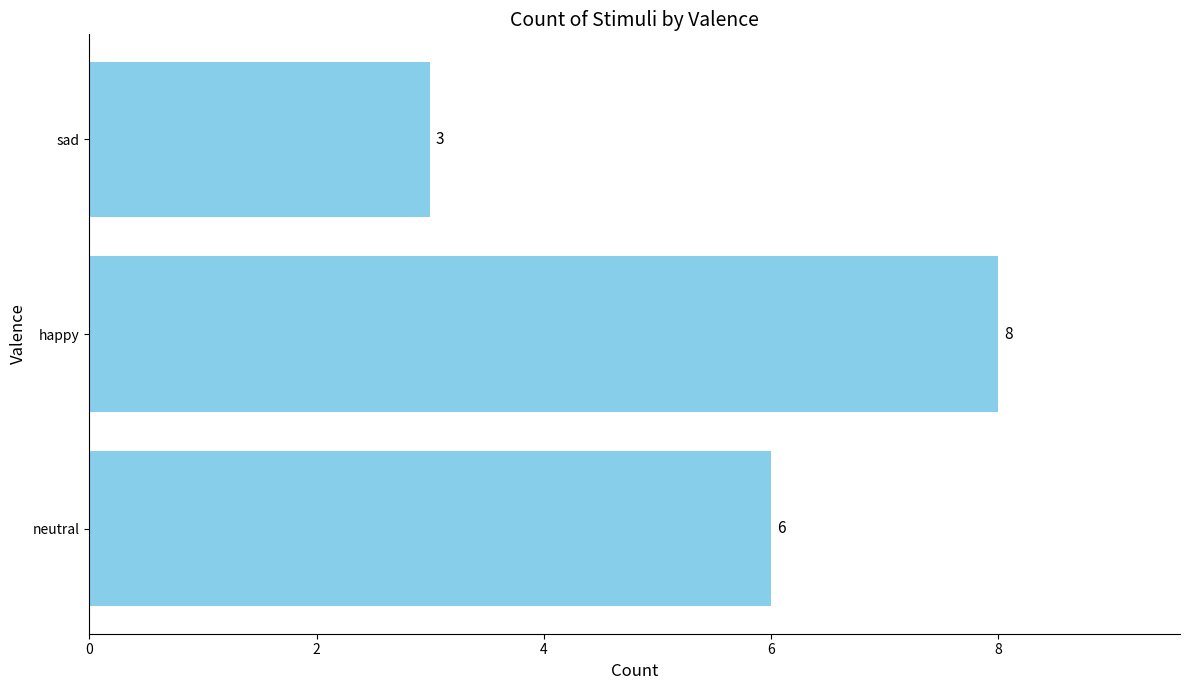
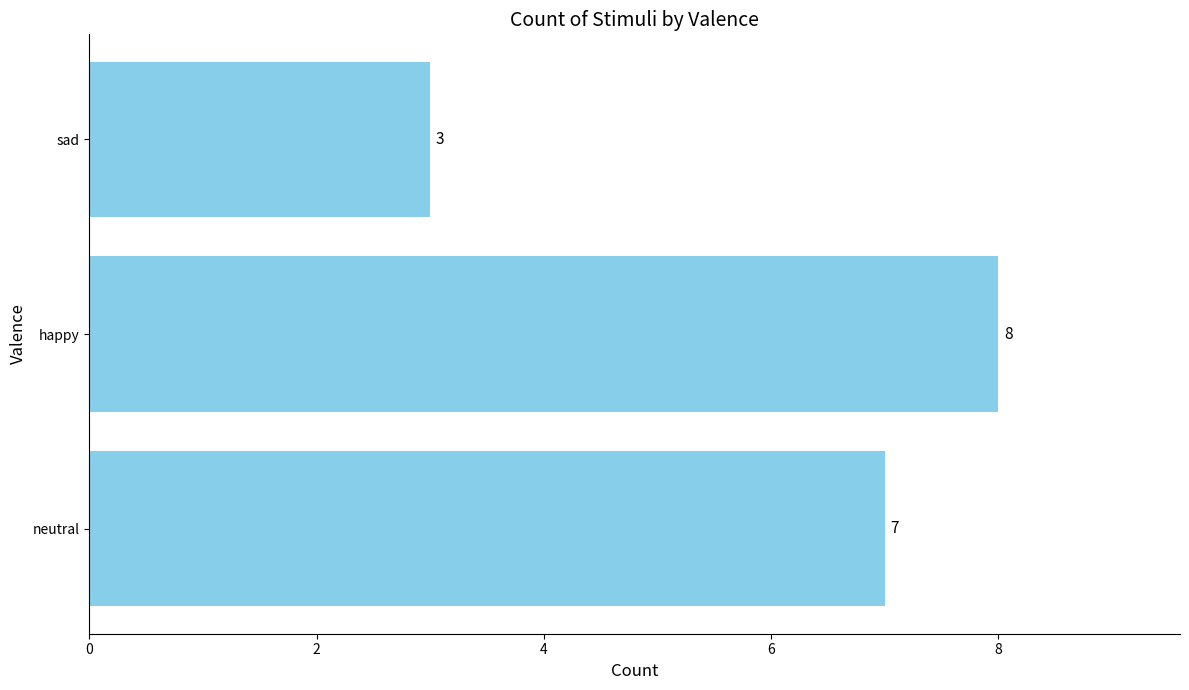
  {
    "sad": 3,
    "happy": 8,
-   "neutral": 6
+   "neutral": 7
  }
